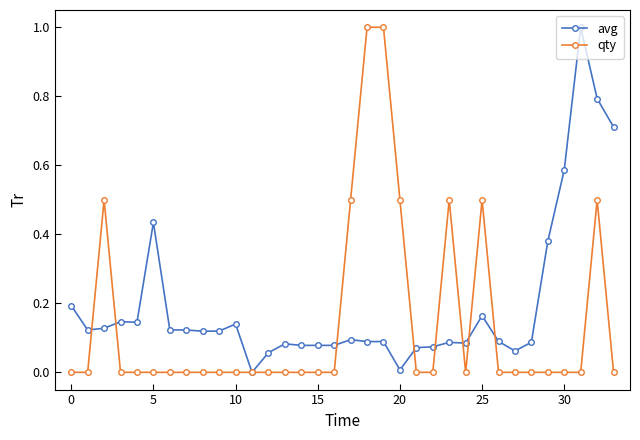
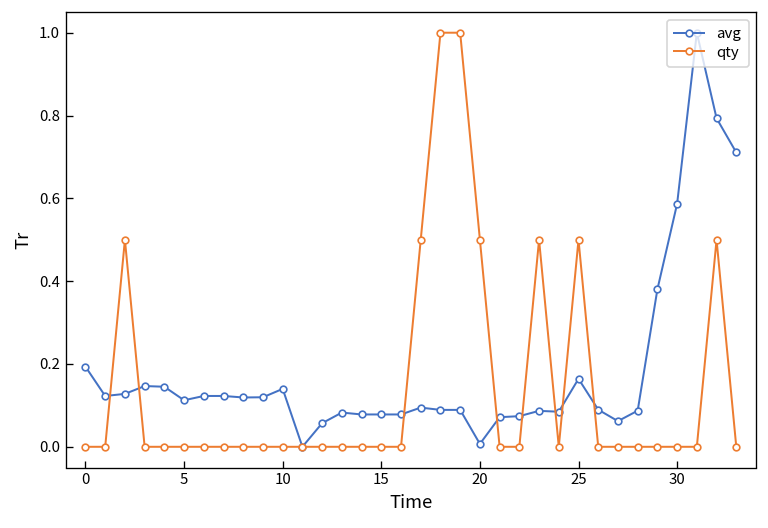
  {
    "avg": {
      "0": 0.19,
-     "5": 0.43,
+     "5": 0.11,
      "10": 0.14,
      "15": 0.08,
      "20": 0.01,
      "25": 0.16,
      "30": 0.59
    },
    "qty": {
      "0": 0.00,
      "5": 0.00,
      "10": 0.00,
      "15": 0.00,
      "20": 0.50,
      "25": 0.50,
      "30": 0.00
    }
  }
